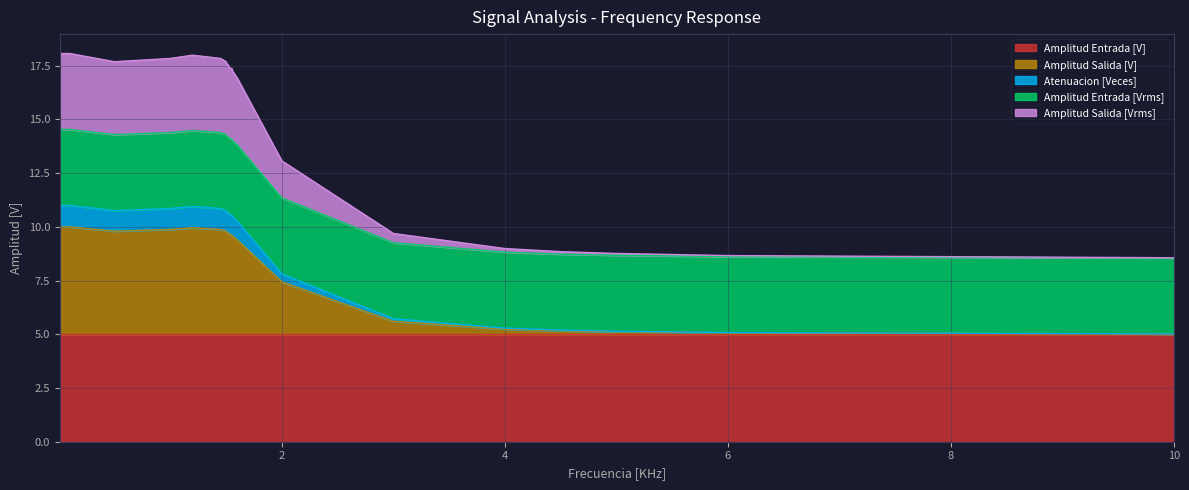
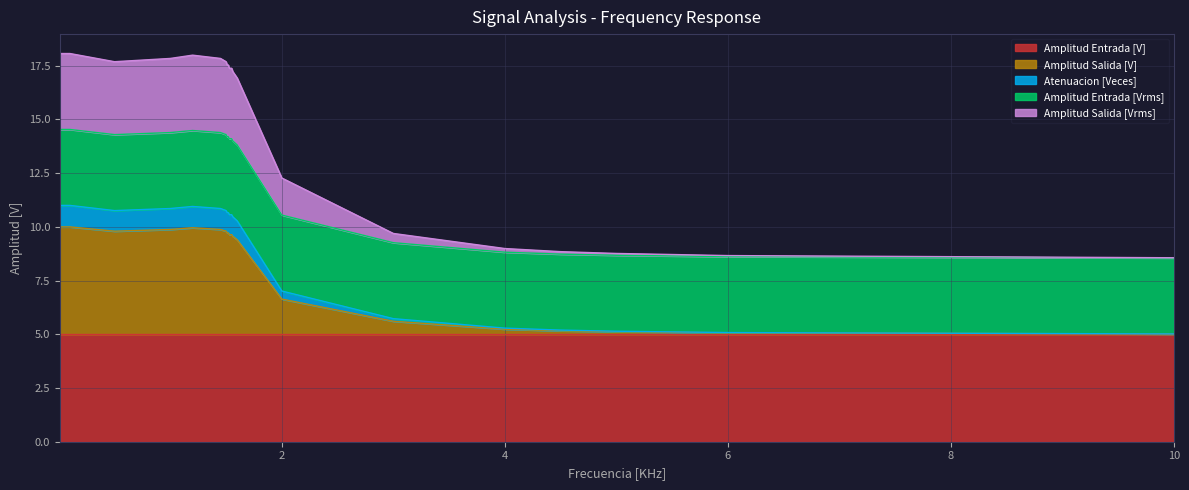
  {
    "Amplitud Entrada [V]": {
      "2": 5.0,
      "4": 5.0
    },
    "Amplitud Salida [V]": {
-     "2": 7.4
+     "2": 6.6
    },
    "Atenuacion [Veces]": {
      "2": 0.4
    },
    "Amplitud Entrada [Vrms]": {
      "2": 3.5,
      "4": 8.8
    },
    "Amplitud Salida [Vrms]": {
      "2": 1.7,
      "4": 9.0
    }
  }
